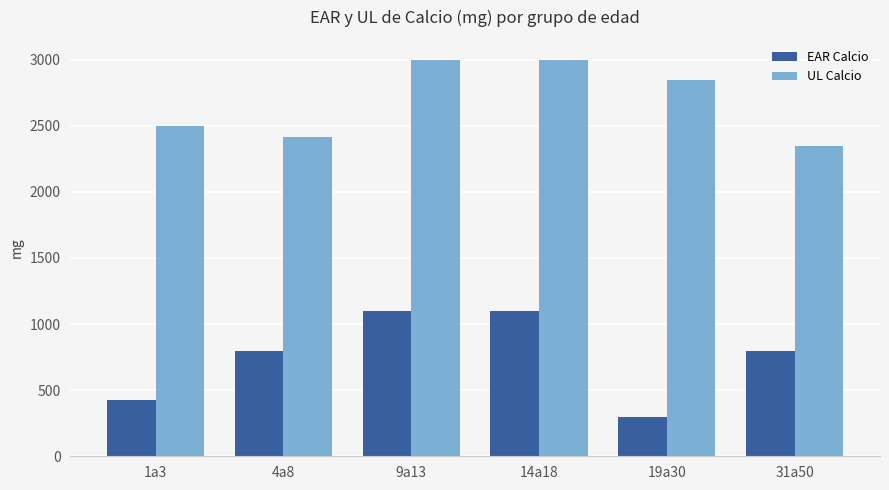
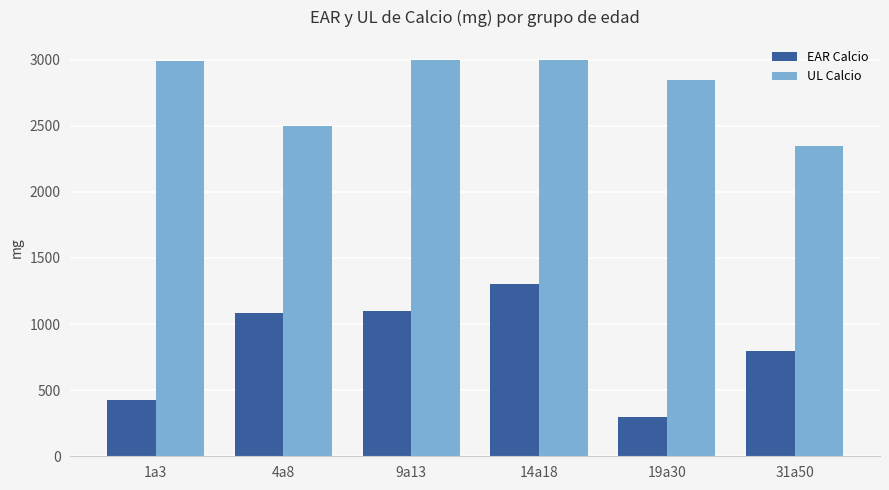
  {
    "EAR Calcio": {
      "1a3": 430,
-     "4a8": 800,
+     "4a8": 1080,
      "9a13": 1100,
-     "14a18": 1100,
+     "14a18": 1310,
      "19a30": 300,
      "31a50": 800
    },
    "UL Calcio": {
-     "1a3": 2500,
-     "4a8": 2420,
+     "1a3": 2990,
+     "4a8": 2500,
      "9a13": 3000,
      "14a18": 3000,
      "19a30": 2840,
      "31a50": 2350
    }
  }
